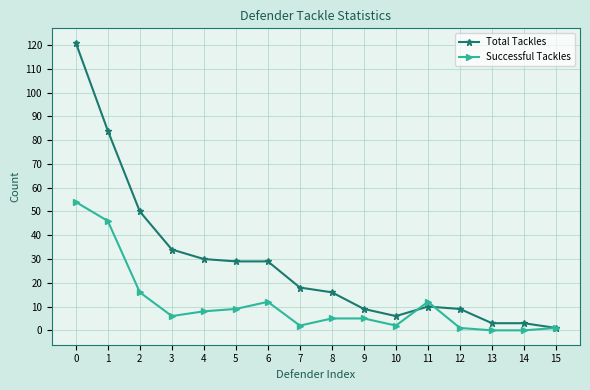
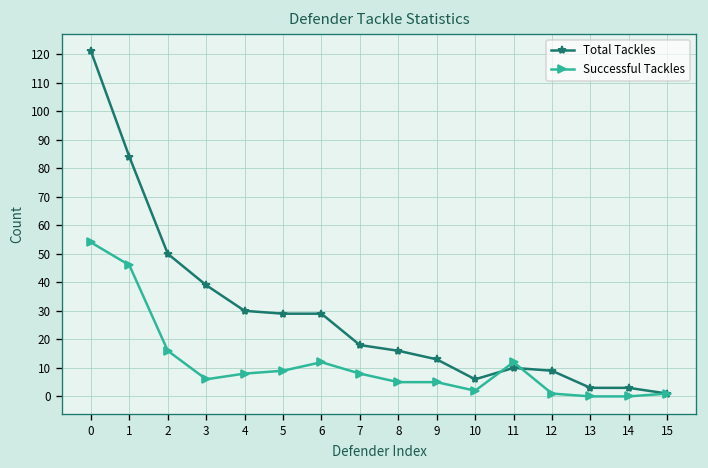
  {
    "Total Tackles": {
      "0": 121,
      "1": 84,
      "2": 50,
-     "3": 34,
+     "3": 39,
      "4": 30,
      "5": 29,
      "6": 29,
      "7": 18,
      "8": 16,
-     "9": 9,
+     "9": 13,
      "10": 6,
      "11": 10,
      "12": 9,
      "13": 3,
      "14": 3
    },
    "Successful Tackles": {
      "0": 54,
      "1": 46,
      "2": 16,
      "3": 6,
      "4": 8,
      "5": 9,
      "6": 12,
-     "7": 2,
+     "7": 8,
      "8": 5,
      "9": 5,
      "10": 2,
      "11": 12,
      "12": 1,
      "13": 0,
      "14": 0
    }
  }
